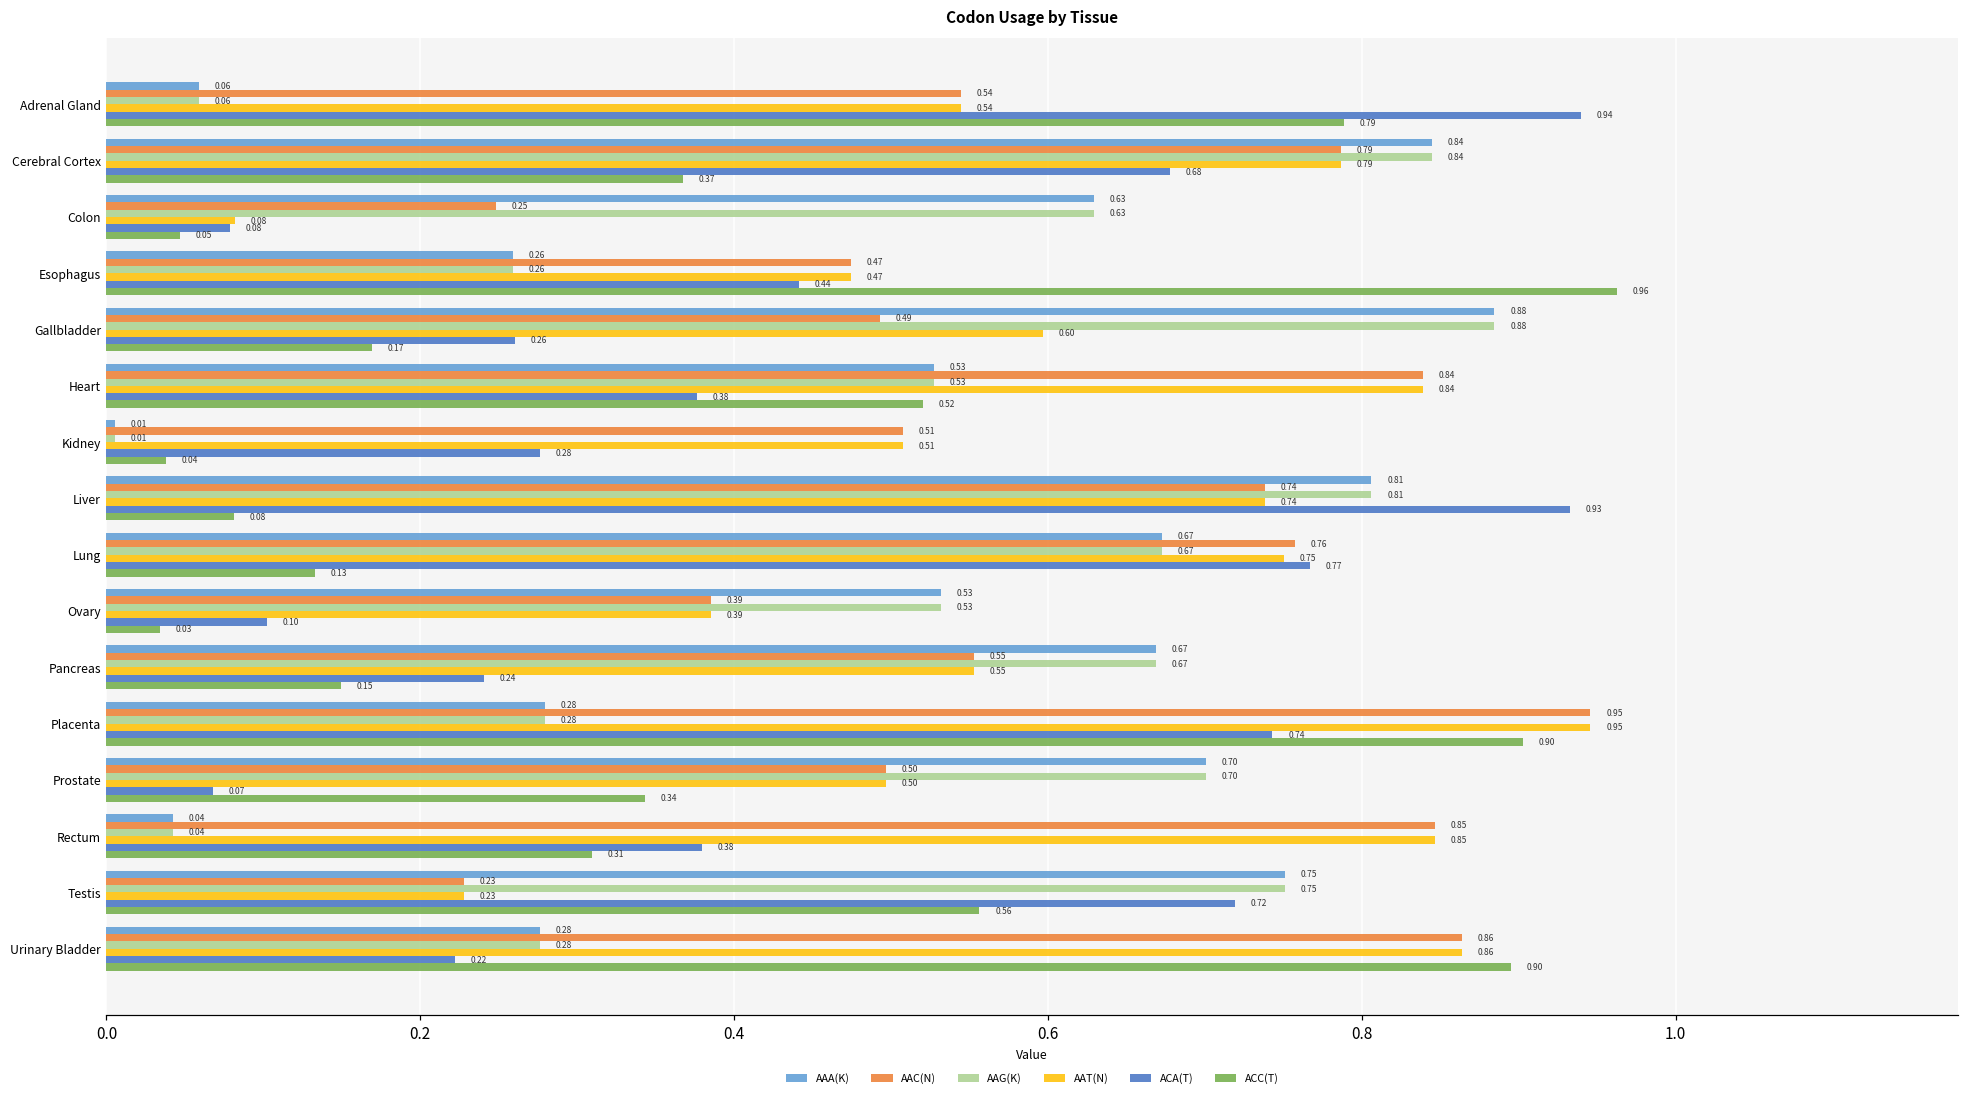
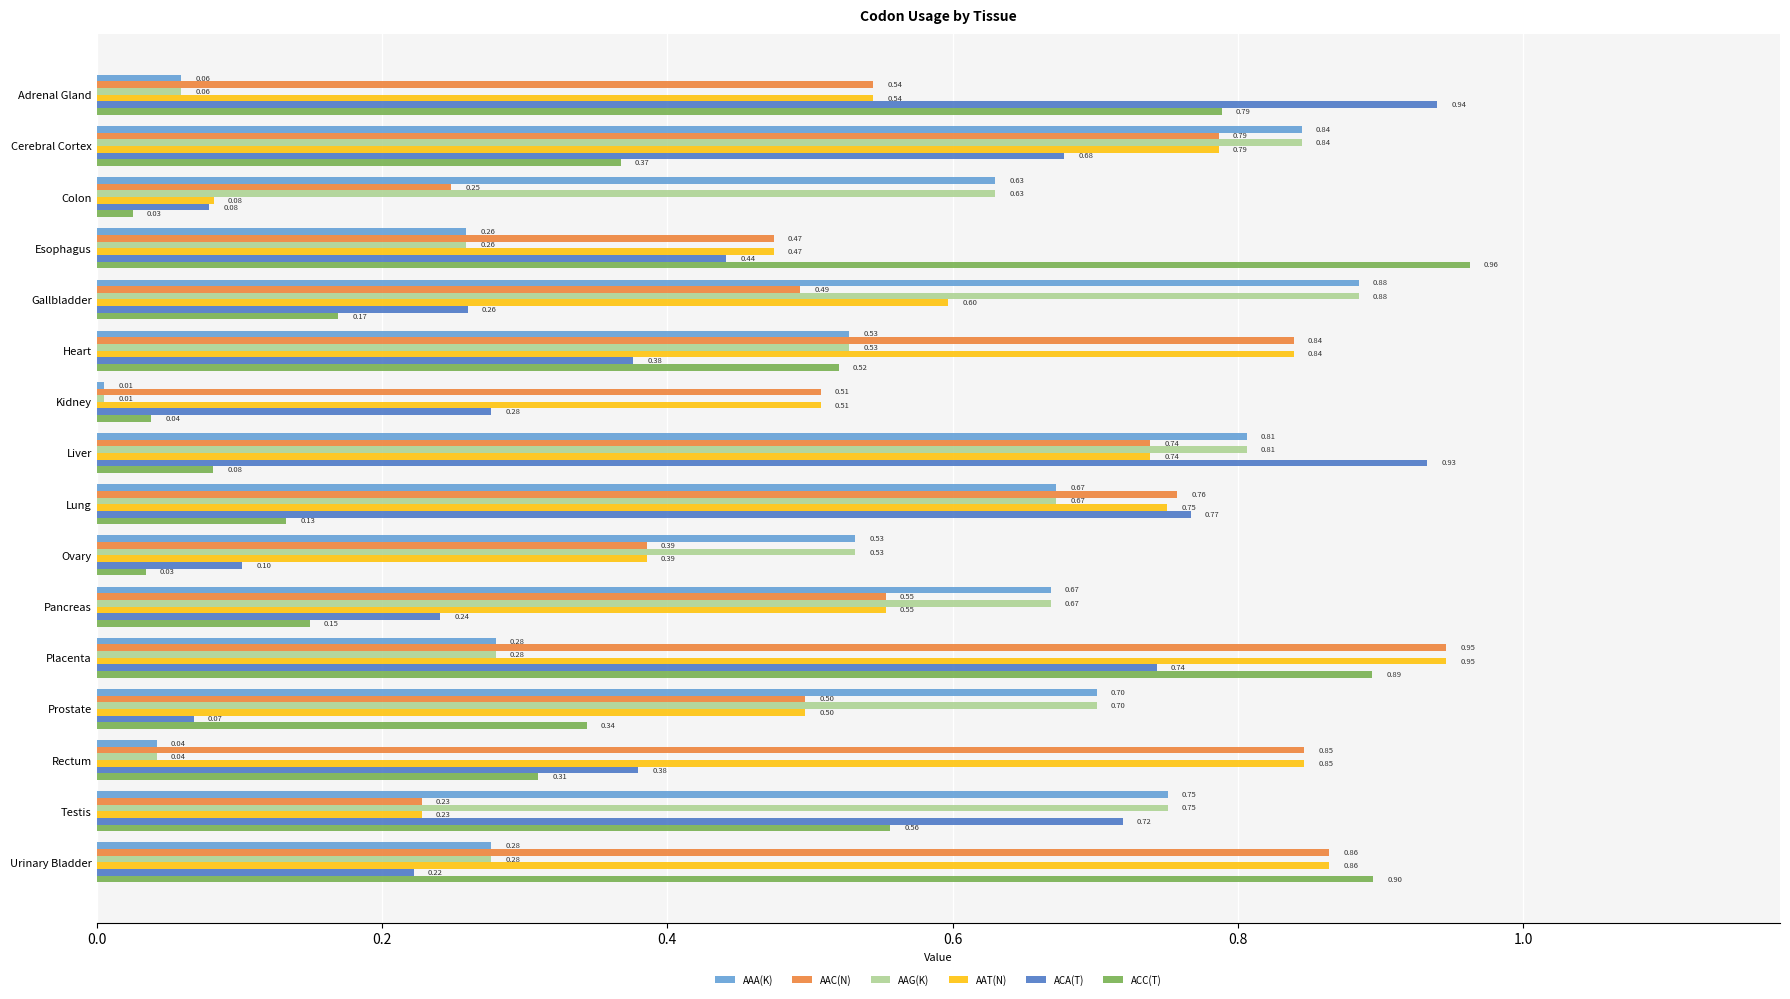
  {
    "AAC(N)": {
      "Adrenal Gland": 0.54,
      "Cerebral Cortex": 0.79,
      "Colon": 0.25,
      "Esophagus": 0.47,
      "Gallbladder": 0.49,
      "Heart": 0.84,
      "Kidney": 0.51,
      "Liver": 0.74,
      "Lung": 0.76,
      "Ovary": 0.39,
      "Pancreas": 0.55,
      "Placenta": 0.95,
      "Prostate": 0.50,
      "Rectum": 0.85,
      "Testis": 0.23,
      "Urinary Bladder": 0.86
    },
    "AAG(K)": {
      "Adrenal Gland": 0.06,
      "Cerebral Cortex": 0.84,
      "Colon": 0.63,
      "Esophagus": 0.26,
      "Gallbladder": 0.88,
      "Heart": 0.53,
      "Kidney": 0.01,
      "Liver": 0.81,
      "Lung": 0.67,
      "Ovary": 0.53,
      "Pancreas": 0.67,
      "Placenta": 0.28,
      "Prostate": 0.70,
      "Rectum": 0.04,
      "Testis": 0.75,
      "Urinary Bladder": 0.28
    },
    "AAT(N)": {
      "Adrenal Gland": 0.54,
      "Cerebral Cortex": 0.79,
      "Colon": 0.08,
      "Esophagus": 0.47,
      "Gallbladder": 0.60,
      "Heart": 0.84,
      "Kidney": 0.51,
      "Liver": 0.74,
      "Lung": 0.75,
      "Ovary": 0.39,
      "Pancreas": 0.55,
      "Placenta": 0.95,
      "Prostate": 0.50,
      "Rectum": 0.85,
      "Testis": 0.23,
      "Urinary Bladder": 0.86
    },
    "ACC(T)": {
      "Adrenal Gland": 0.79,
      "Cerebral Cortex": 0.37,
-     "Colon": 0.05,
+     "Colon": 0.03,
      "Esophagus": 0.96,
      "Gallbladder": 0.17,
      "Heart": 0.52,
      "Kidney": 0.04,
      "Liver": 0.08,
      "Lung": 0.13,
      "Ovary": 0.03,
      "Pancreas": 0.15,
-     "Placenta": 0.90,
+     "Placenta": 0.89,
      "Prostate": 0.34,
      "Rectum": 0.31,
      "Testis": 0.56,
      "Urinary Bladder": 0.90
    }
  }
